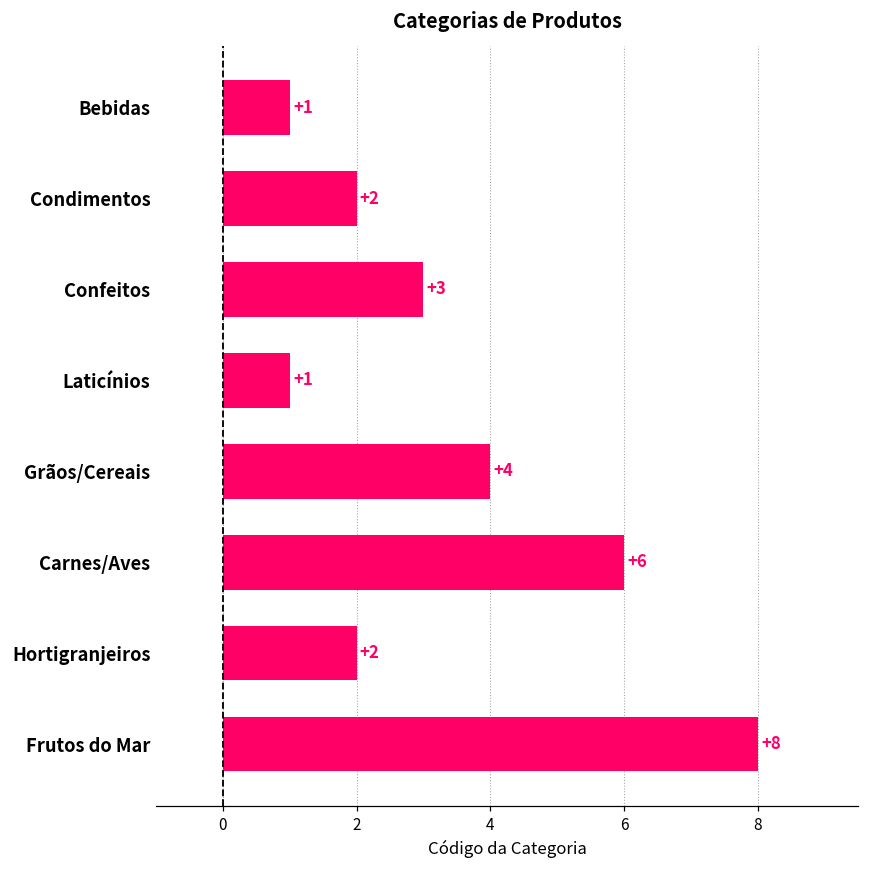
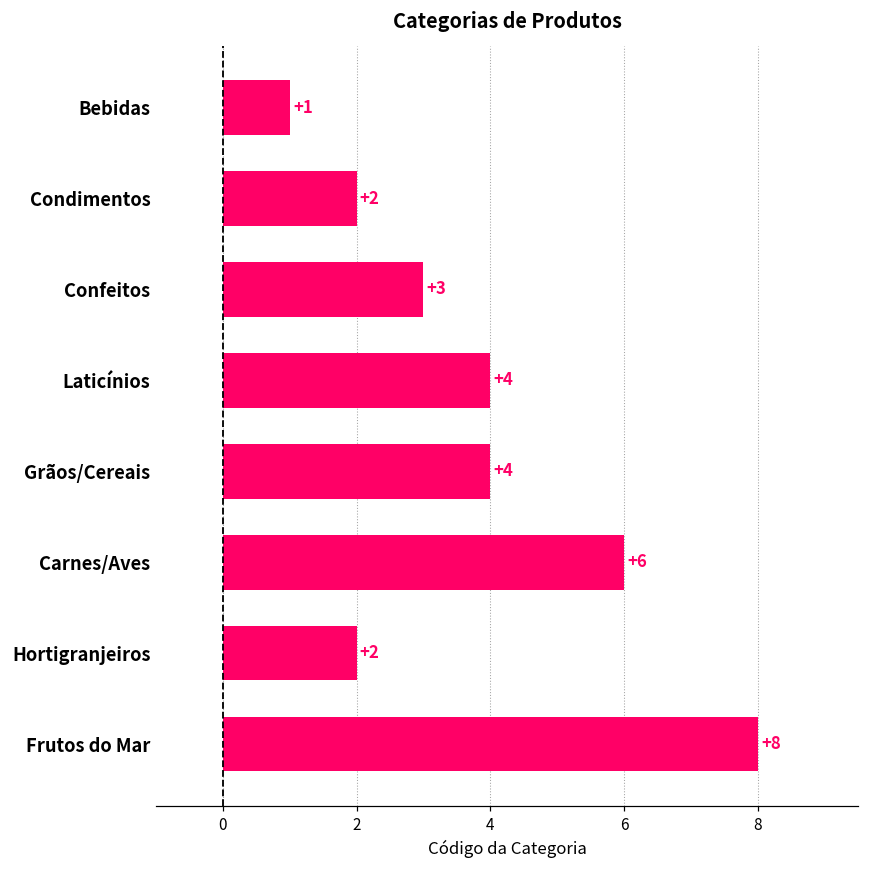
  {
    "Bebidas": "+1",
    "Condimentos": "+2",
    "Confeitos": "+3",
-   "Laticínios": "+1",
+   "Laticínios": "+4",
    "Grãos/Cereais": "+4",
    "Carnes/Aves": "+6",
    "Hortigranjeiros": "+2",
    "Frutos do Mar": "+8"
  }
